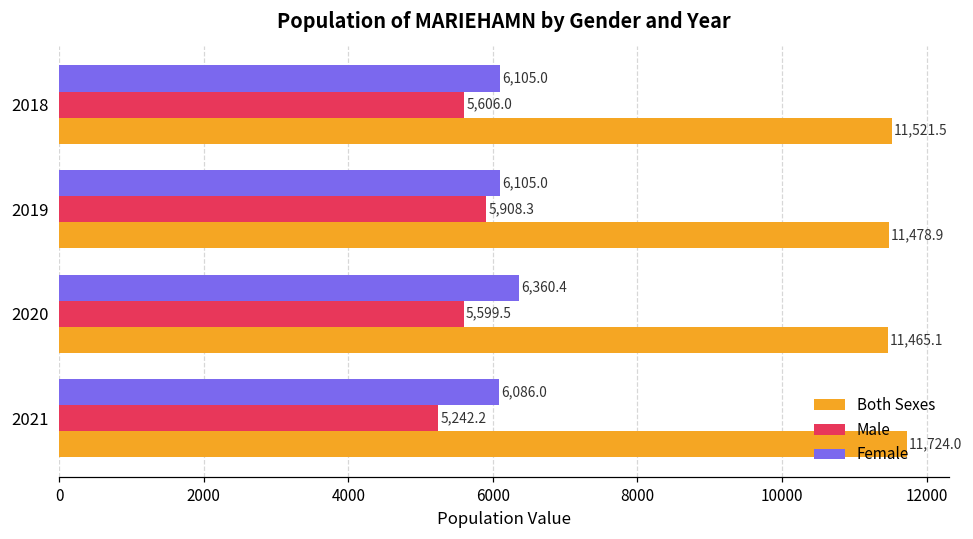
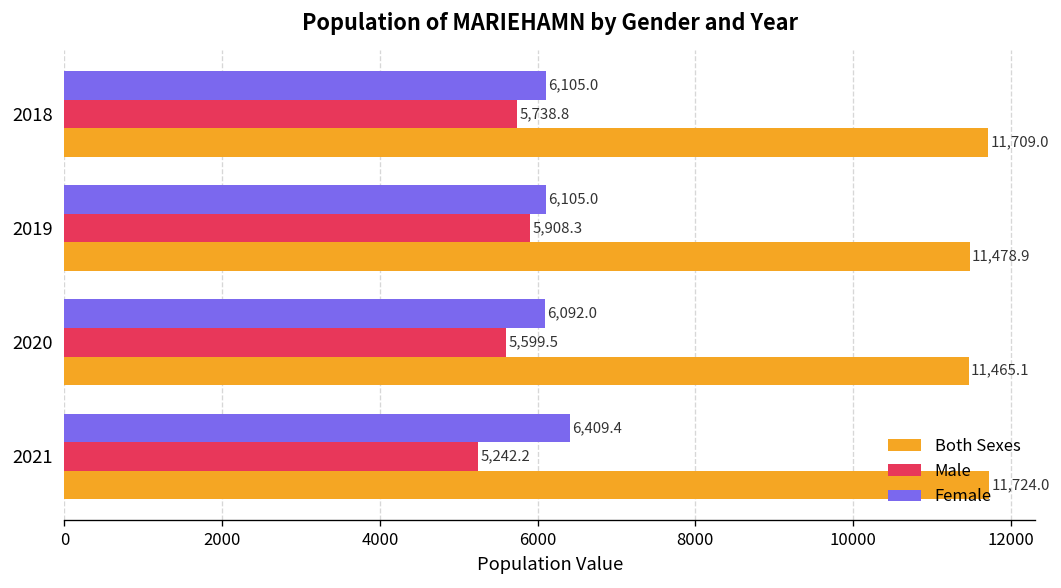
  {
    "Both Sexes": {
-     "2018": "11,521.5",
+     "2018": "11,709.0",
      "2019": "11,478.9",
      "2020": "11,465.1",
      "2021": "11,724.0"
    },
    "Male": {
-     "2018": "5,606.0",
+     "2018": "5,738.8",
      "2019": "5,908.3",
      "2020": "5,599.5",
      "2021": "5,242.2"
    },
    "Female": {
      "2018": "6,105.0",
      "2019": "6,105.0",
-     "2020": "6,360.4",
-     "2021": "6,086.0"
+     "2020": "6,092.0",
+     "2021": "6,409.4"
    }
  }
